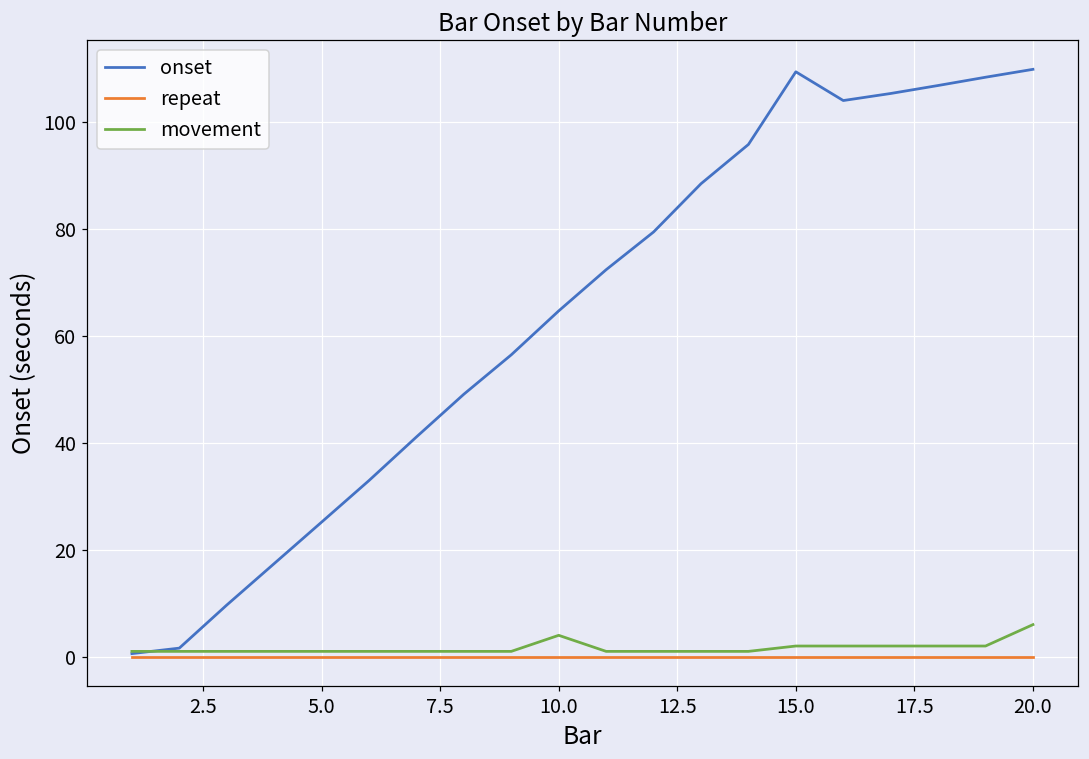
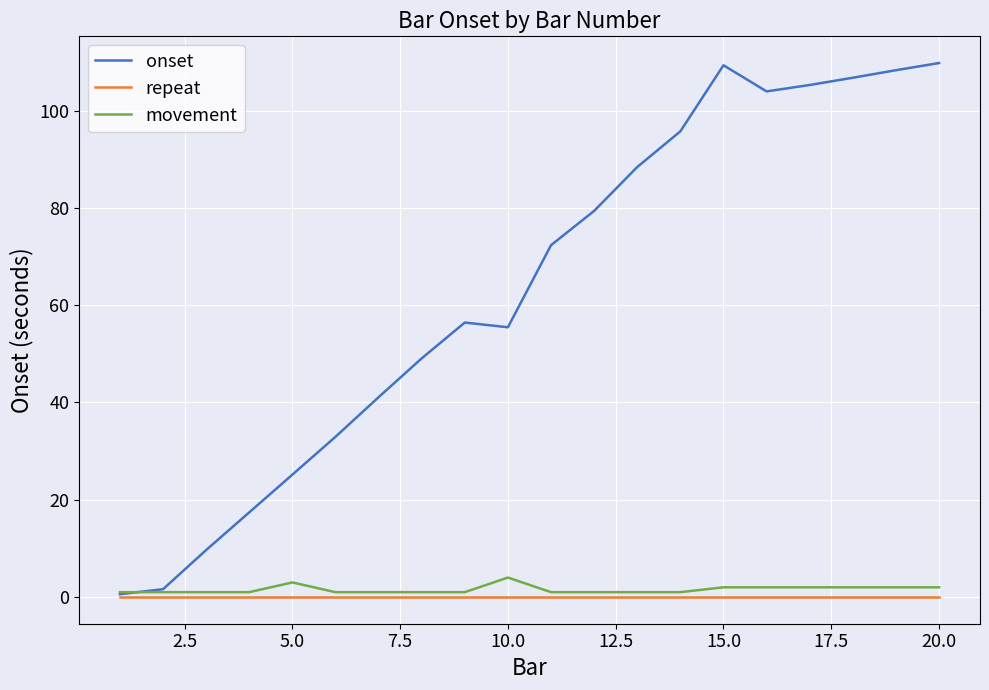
  {
    "onset": {
      "5.0": 25,
-     "10.0": 65,
+     "10.0": 55,
      "15.0": 109,
      "20.0": 110
    },
    "repeat": {
      "5.0": 0,
      "10.0": 0,
      "15.0": 0,
      "20.0": 0
    },
    "movement": {
-     "5.0": 1,
+     "5.0": 3,
      "10.0": 4,
      "15.0": 2,
-     "20.0": 6
+     "20.0": 2
    }
  }
